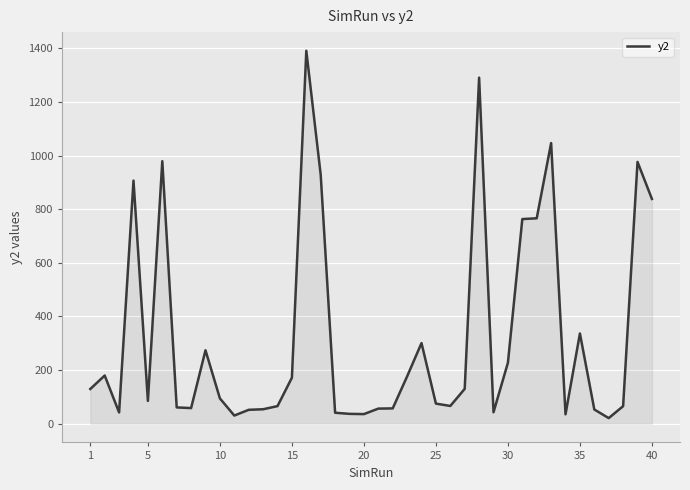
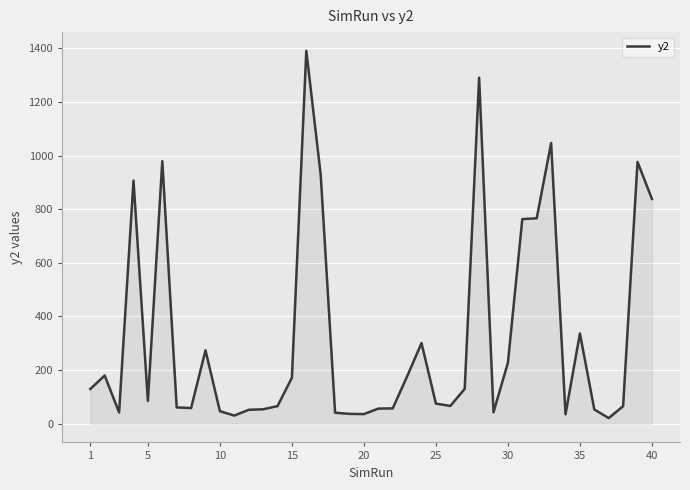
  {
    "1": 130,
    "5": 90,
-   "10": 90,
+   "10": 50,
    "15": 170,
    "20": 40,
    "25": 80,
    "30": 230,
    "35": 340,
    "40": 840
  }
